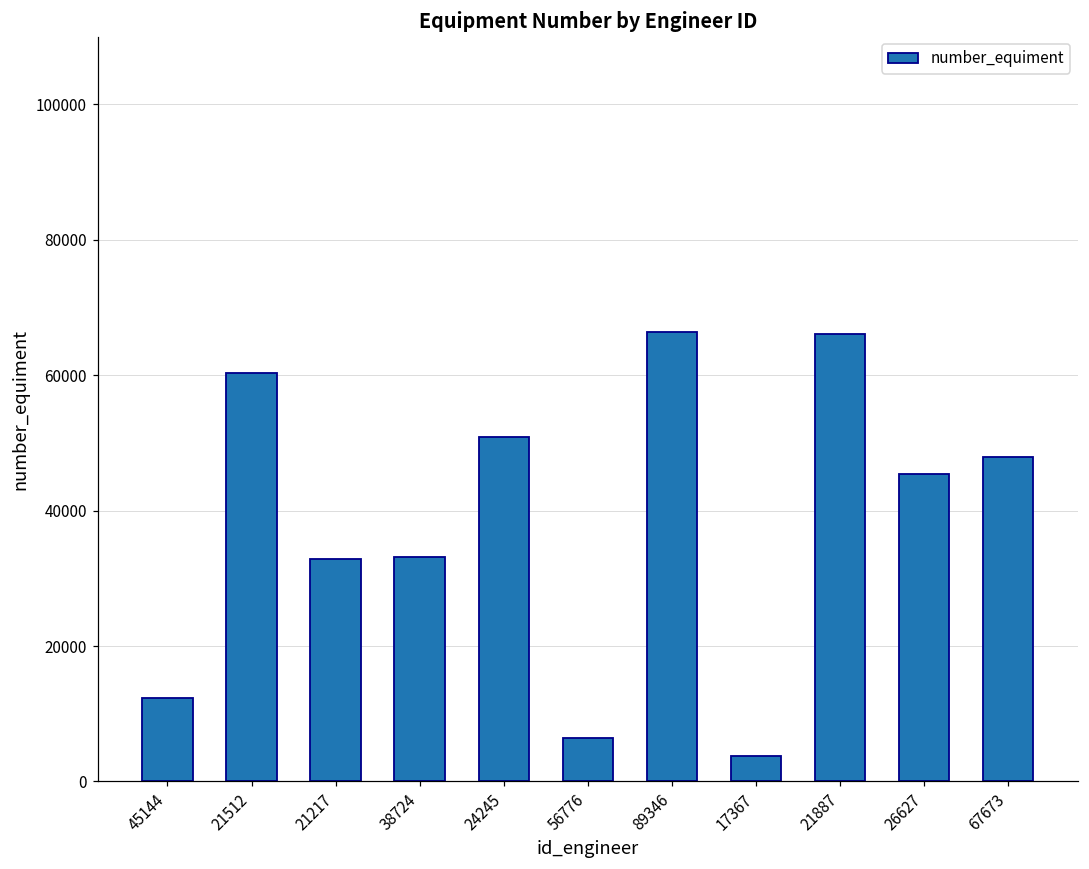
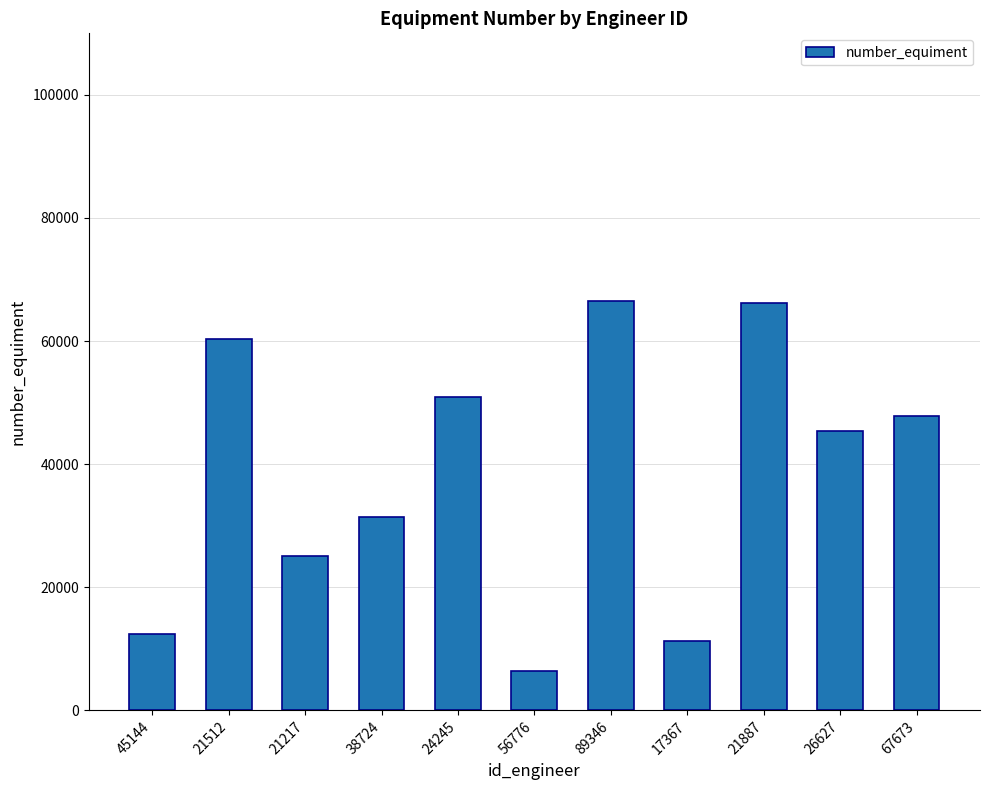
  {
    "45144": 12000,
    "21512": 60000,
-   "21217": 33000,
-   "38724": 33000,
+   "21217": 25000,
+   "38724": 31000,
    "24245": 51000,
    "56776": 6000,
    "89346": 66000,
-   "17367": 4000,
+   "17367": 11000,
    "21887": 66000,
    "26627": 45000,
    "67673": 48000
  }
